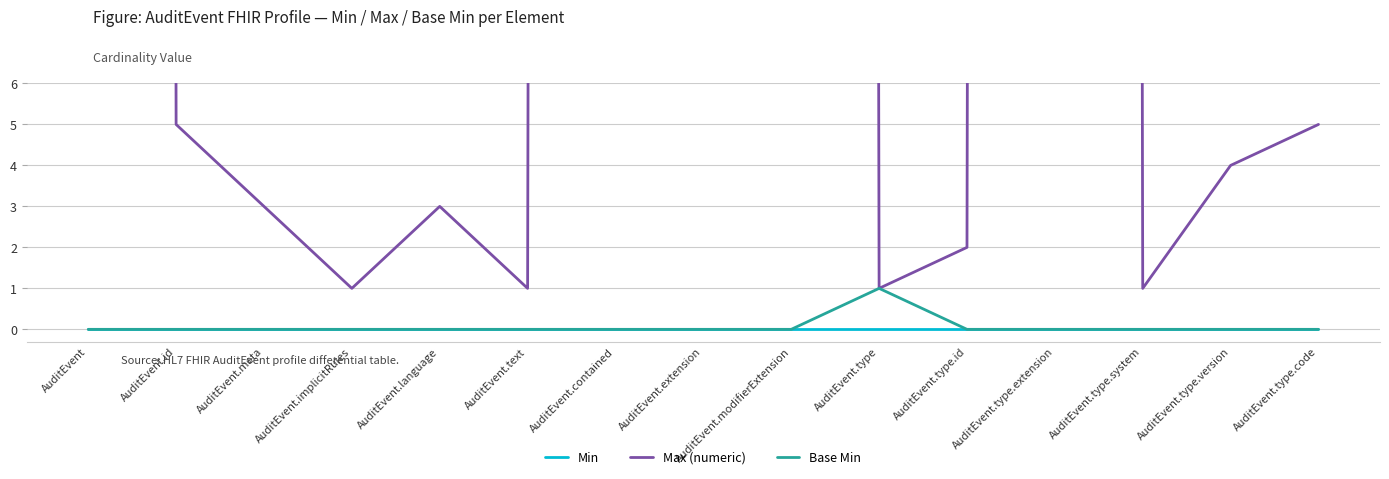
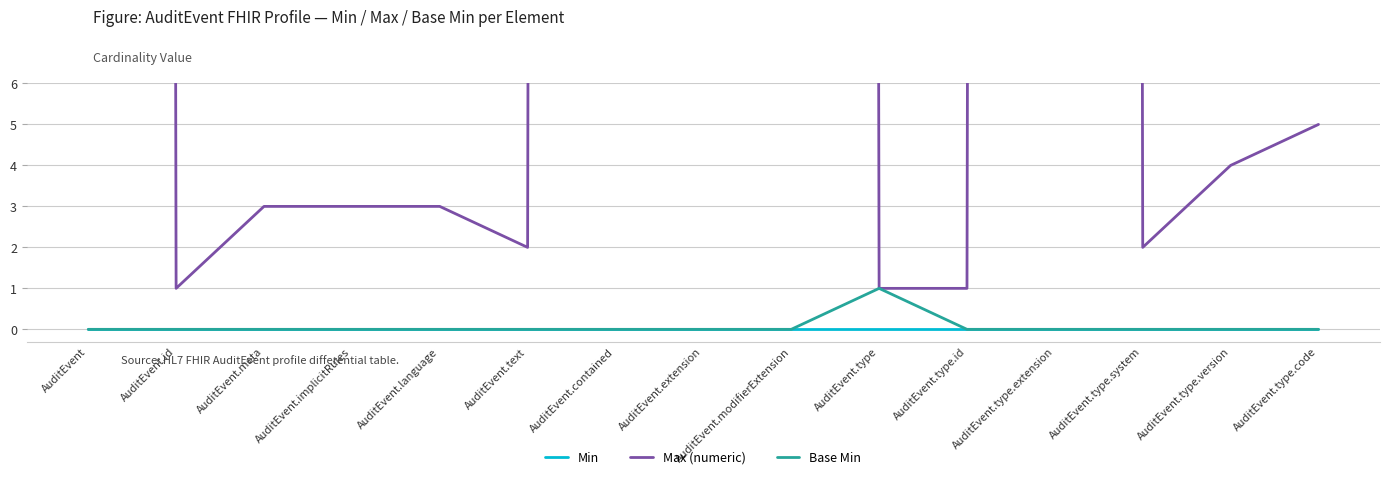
  {
    "Min": {
      "AuditEvent.type": 0
    },
    "Max (numeric)": {
-     "AuditEvent.id": 5,
+     "AuditEvent.id": 1,
      "AuditEvent.meta": 3,
-     "AuditEvent.implicitRules": 1,
+     "AuditEvent.implicitRules": 3,
      "AuditEvent.language": 3,
-     "AuditEvent.text": 1,
-     "AuditEvent.type.id": 2,
-     "AuditEvent.type.system": 1,
+     "AuditEvent.text": 2,
+     "AuditEvent.type.id": 1,
+     "AuditEvent.type.system": 2,
      "AuditEvent.type.version": 4,
      "AuditEvent.type.code": 5
    }
  }
